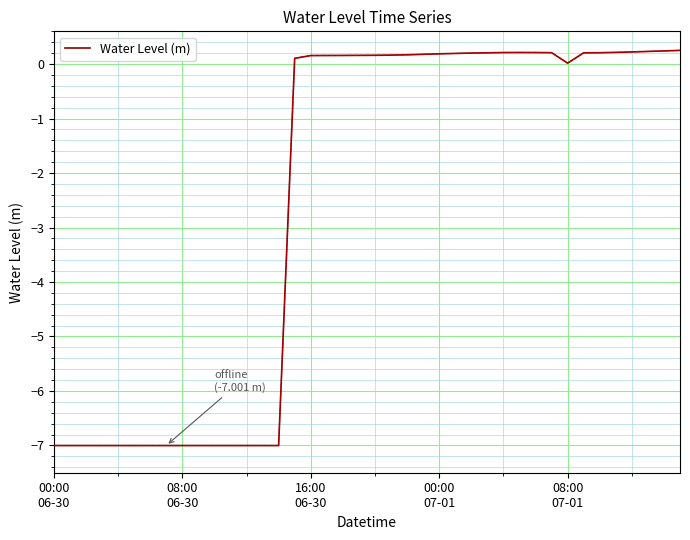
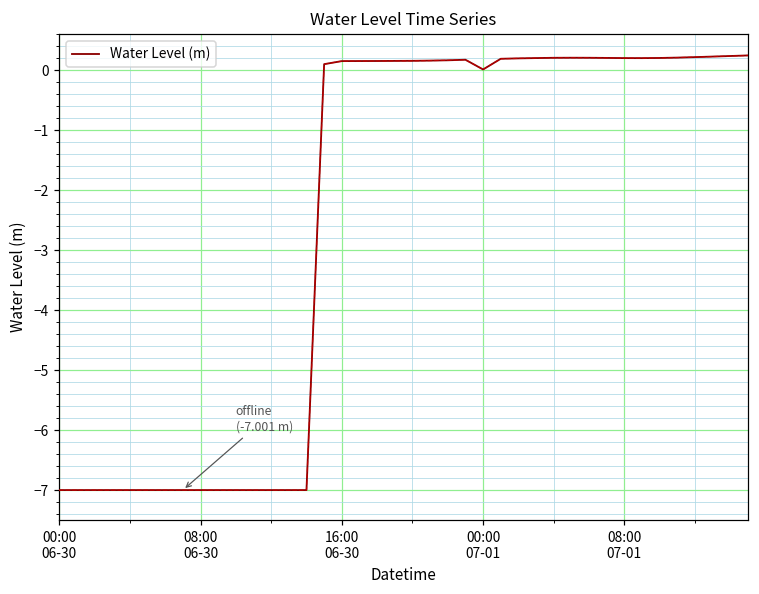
  {
    "00:00 06-30": -7.0,
    "16:00 06-30": 0.2,
-   "00:00 07-01": 0.2,
-   "08:00 07-01": 0.0
+   "00:00 07-01": 0.0,
+   "08:00 07-01": 0.2
  }
